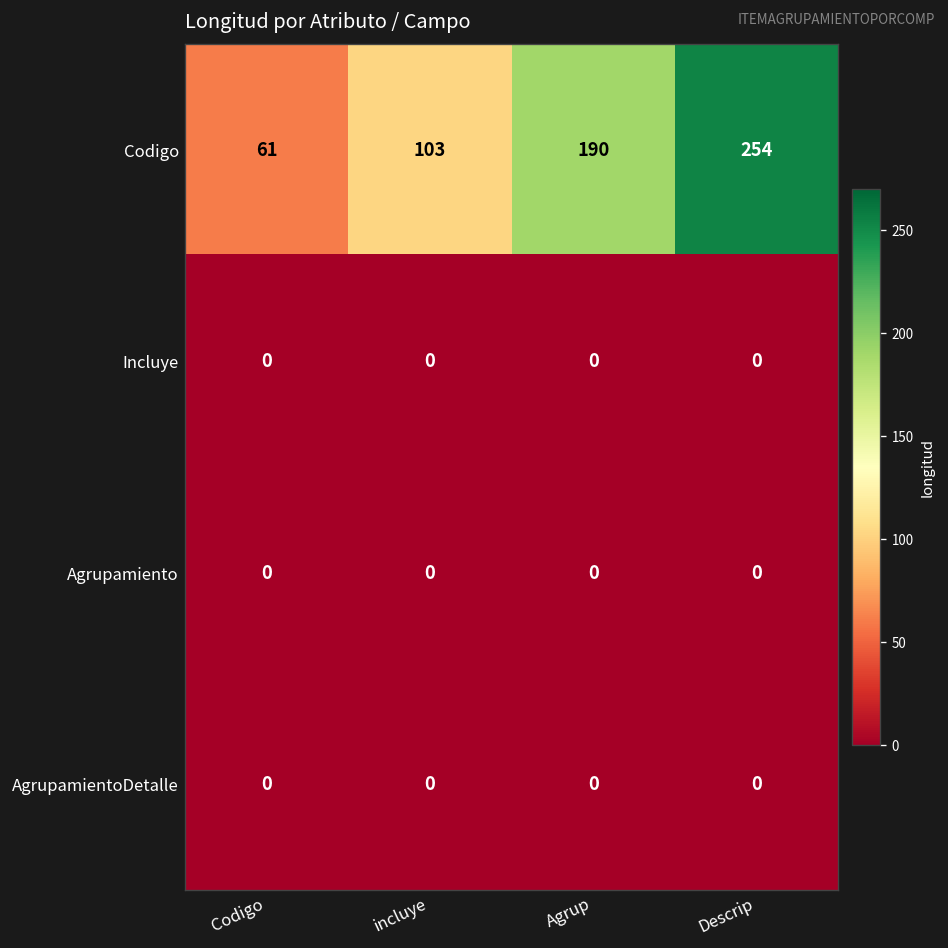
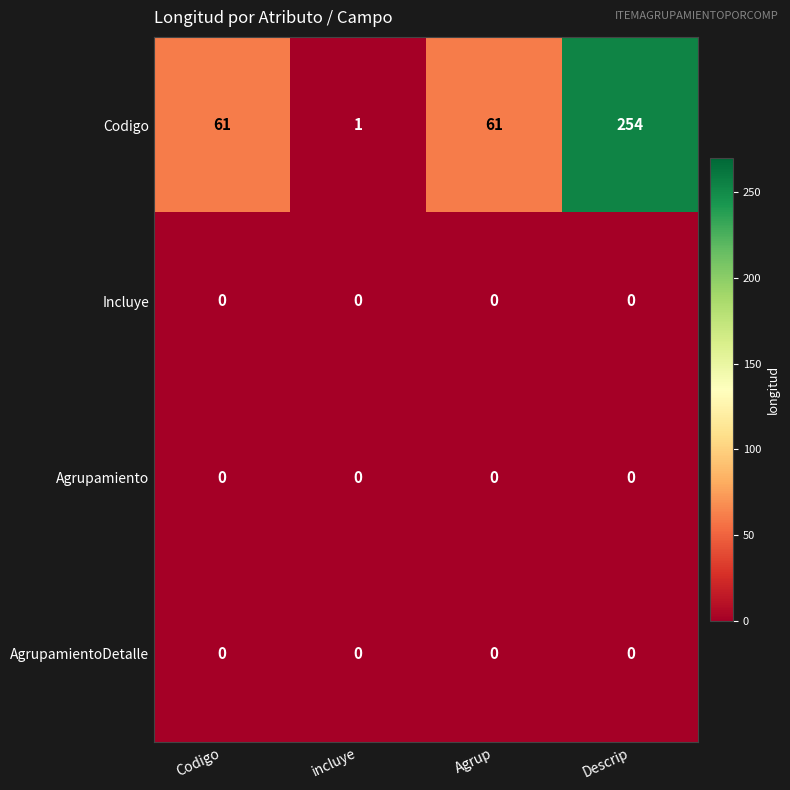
  {
    "Codigo": {
      "Codigo": 61,
-     "incluye": 103,
-     "Agrup": 190,
+     "incluye": 1,
+     "Agrup": 61,
      "Descrip": 254
    },
    "Incluye": {
      "Codigo": 0,
      "incluye": 0,
      "Agrup": 0,
      "Descrip": 0
    },
    "Agrupamiento": {
      "Codigo": 0,
      "incluye": 0,
      "Agrup": 0,
      "Descrip": 0
    },
    "AgrupamientoDetalle": {
      "Codigo": 0,
      "incluye": 0,
      "Agrup": 0,
      "Descrip": 0
    }
  }
